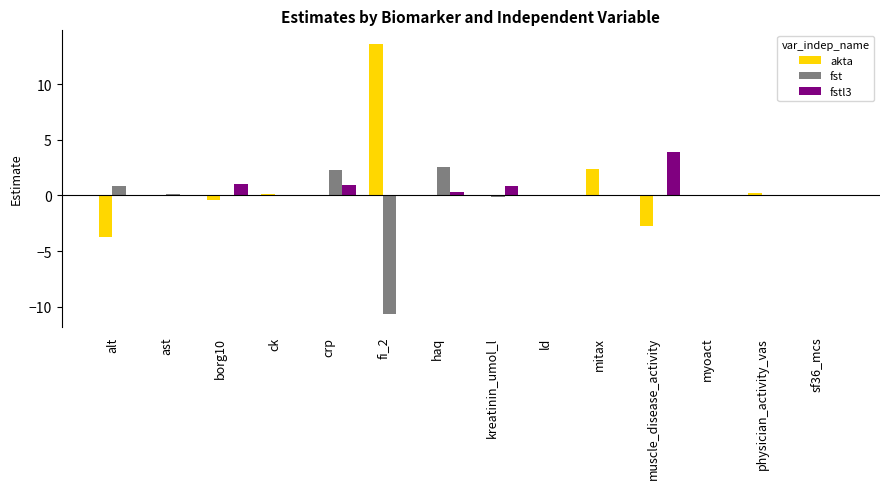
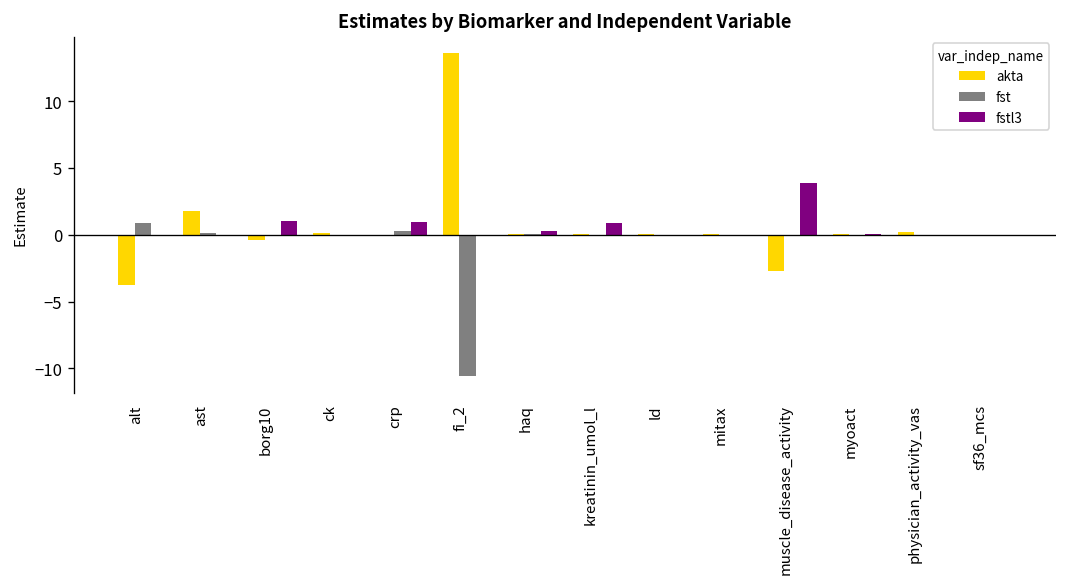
  {
    "akta": {
      "alt": -3.7,
-     "ast": 0.0,
+     "ast": 1.8,
      "borg10": -0.4,
      "fi_2": 13.6,
-     "mitax": 2.4,
+     "mitax": 0.1,
      "muscle_disease_activity": -2.7
    },
    "fst": {
      "alt": 0.9,
      "borg10": 0.0,
      "ck": 0.0,
-     "crp": 2.3,
+     "crp": 0.3,
      "fi_2": -10.6,
-     "haq": 2.5,
+     "haq": 0.1,
      "ld": 0.0,
      "physician_activity_vas": 0.0,
      "sf36_mcs": 0.0
    },
    "fstl3": {
      "alt": 0.0,
      "ast": 0.0,
      "borg10": 1.0,
      "ck": 0.0,
      "crp": 1.0,
      "fi_2": 0.0,
      "haq": 0.3,
      "kreatinin_umol_l": 0.9,
      "ld": 0.0,
      "mitax": 0.0,
      "muscle_disease_activity": 3.9,
      "physician_activity_vas": 0.0,
      "sf36_mcs": 0.0
    }
  }
